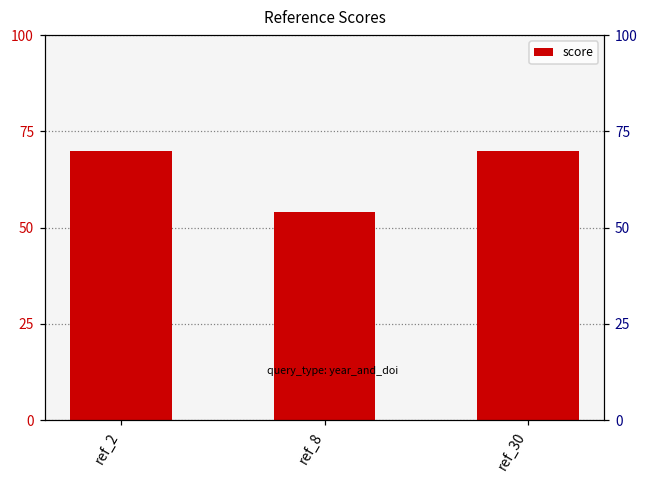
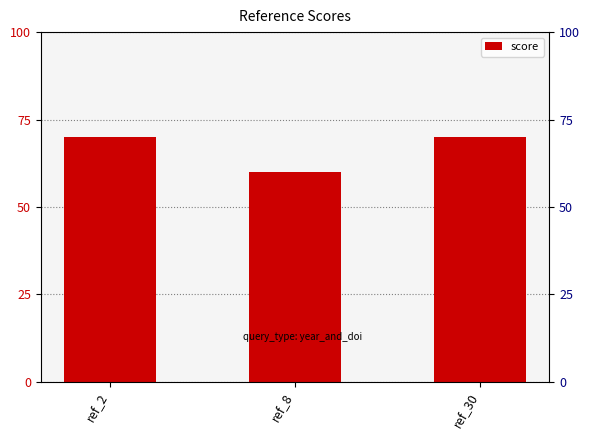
  {
    "ref_2": 70,
-   "ref_8": 54,
+   "ref_8": 60,
    "ref_30": 70
  }
